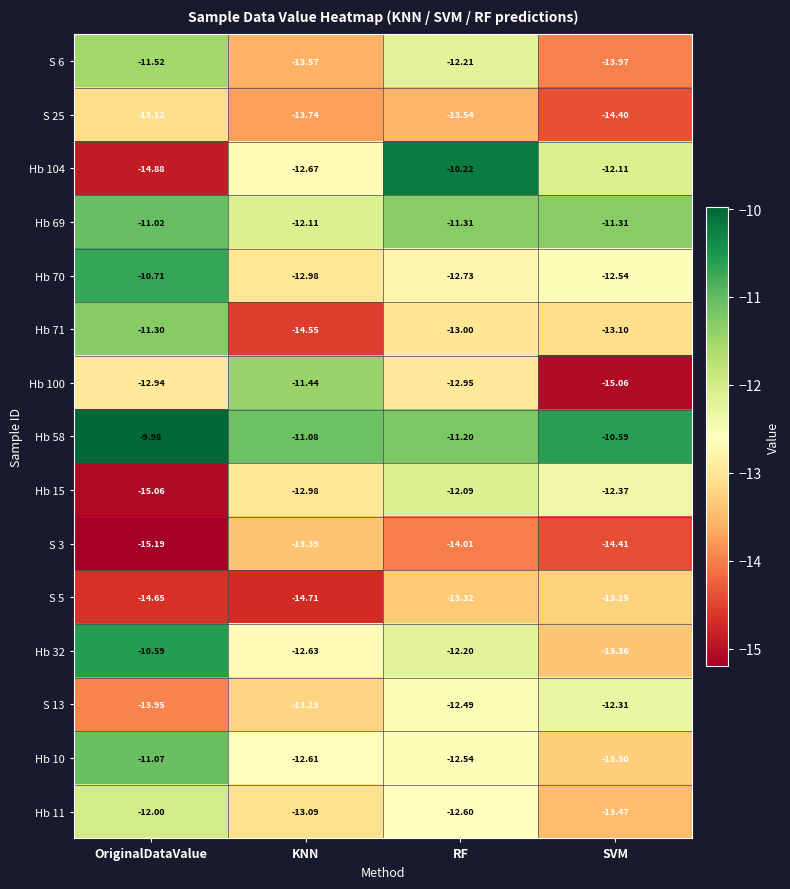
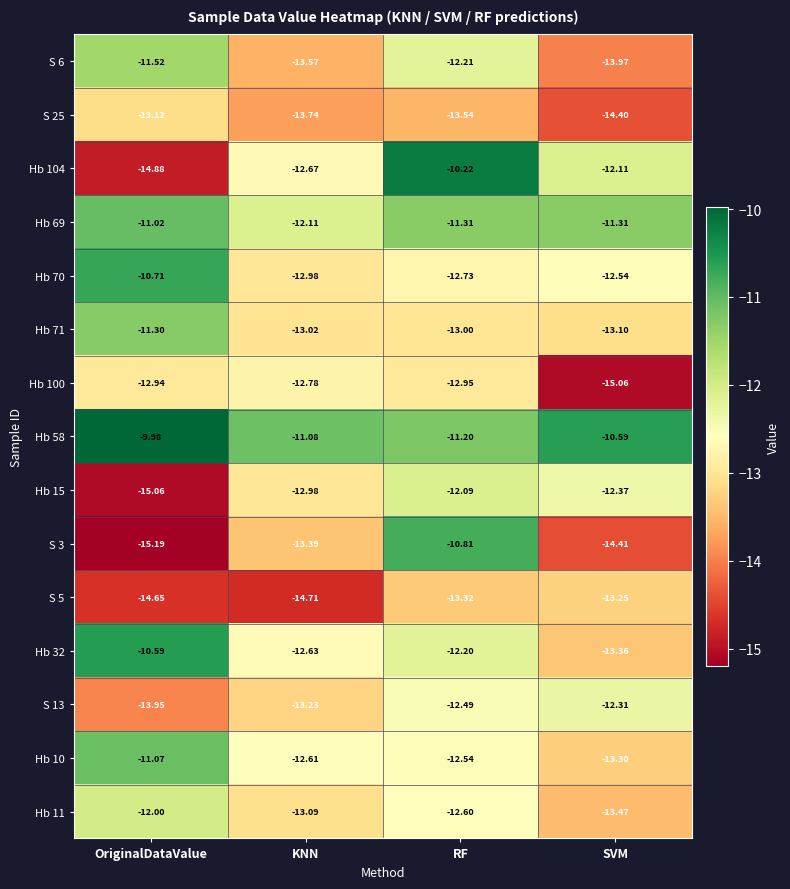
  {
    "S 6": {
      "OriginalDataValue": -11.52,
      "KNN": -13.57,
      "RF": -12.21,
      "SVM": -13.97
    },
    "S 25": {
      "OriginalDataValue": -13.12,
      "KNN": -13.74,
      "RF": -13.54,
      "SVM": -14.40
    },
    "Hb 104": {
      "OriginalDataValue": -14.88,
      "KNN": -12.67,
      "RF": -10.22,
      "SVM": -12.11
    },
    "Hb 69": {
      "OriginalDataValue": -11.02,
      "KNN": -12.11,
      "RF": -11.31,
      "SVM": -11.31
    },
    "Hb 70": {
      "OriginalDataValue": -10.71,
      "KNN": -12.98,
      "RF": -12.73,
      "SVM": -12.54
    },
    "Hb 71": {
      "OriginalDataValue": -11.30,
-     "KNN": -14.55,
+     "KNN": -13.02,
      "RF": -13.00,
      "SVM": -13.10
    },
    "Hb 100": {
      "OriginalDataValue": -12.94,
-     "KNN": -11.44,
+     "KNN": -12.78,
      "RF": -12.95,
      "SVM": -15.06
    },
    "Hb 58": {
      "OriginalDataValue": -9.98,
      "KNN": -11.08,
      "RF": -11.20,
      "SVM": -10.59
    },
    "Hb 15": {
      "OriginalDataValue": -15.06,
      "KNN": -12.98,
      "RF": -12.09,
      "SVM": -12.37
    },
    "S 3": {
      "OriginalDataValue": -15.19,
      "KNN": -13.39,
-     "RF": -14.01,
+     "RF": -10.81,
      "SVM": -14.41
    },
    "S 5": {
      "OriginalDataValue": -14.65,
      "KNN": -14.71,
      "RF": -13.32,
      "SVM": -13.25
    },
    "Hb 32": {
      "OriginalDataValue": -10.59,
      "KNN": -12.63,
      "RF": -12.20,
      "SVM": -13.36
    },
    "S 13": {
      "OriginalDataValue": -13.95,
      "KNN": -13.23,
      "RF": -12.49,
      "SVM": -12.31
    },
    "Hb 10": {
      "OriginalDataValue": -11.07,
      "KNN": -12.61,
      "RF": -12.54,
      "SVM": -13.30
    },
    "Hb 11": {
      "OriginalDataValue": -12.00,
      "KNN": -13.09,
      "RF": -12.60,
      "SVM": -13.47
    }
  }
